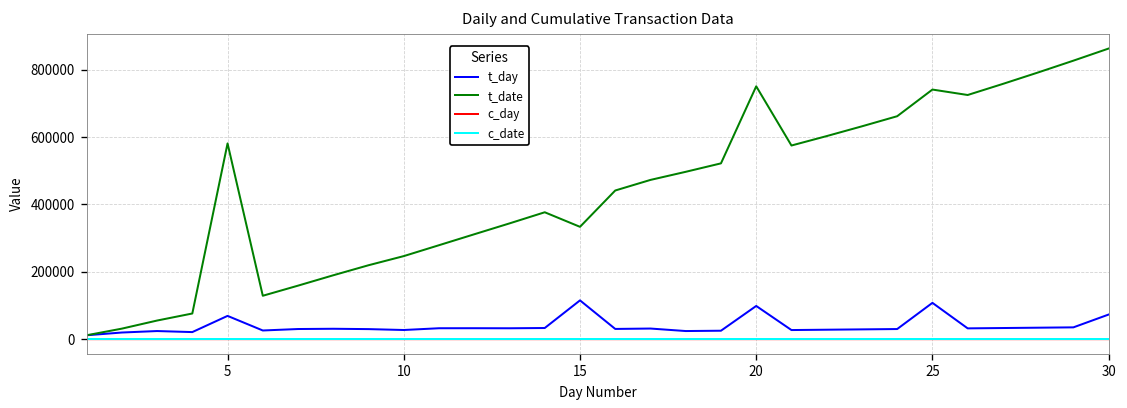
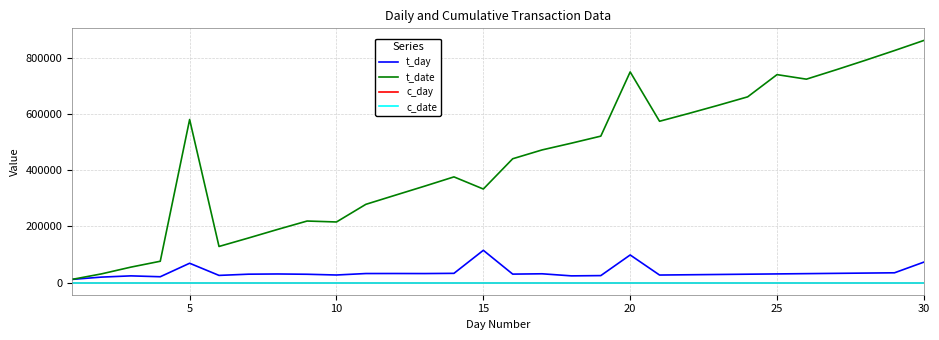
  {
    "t_day": {
      "5": 70000,
      "10": 30000,
      "15": 120000,
      "20": 100000,
-     "25": 110000,
+     "25": 30000,
      "30": 70000
    },
    "t_date": {
      "5": 580000,
-     "10": 250000,
+     "10": 220000,
      "15": 330000,
      "20": 750000,
      "25": 740000,
      "30": 860000
    },
    "c_date": {
      "5": 0,
      "10": 0,
      "15": 0,
      "20": 0,
      "25": 0,
      "30": 0
    }
  }
